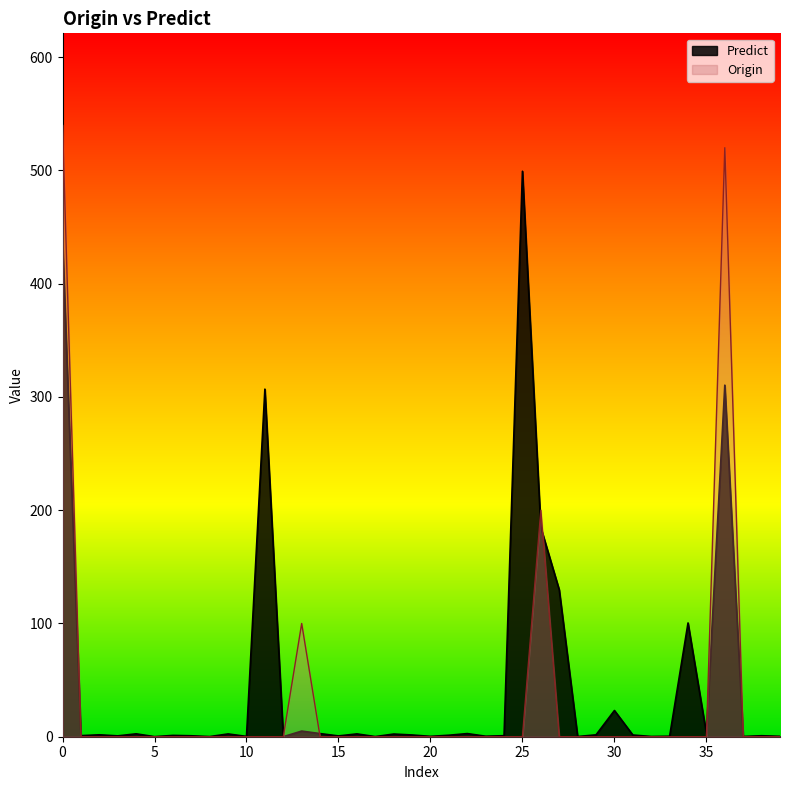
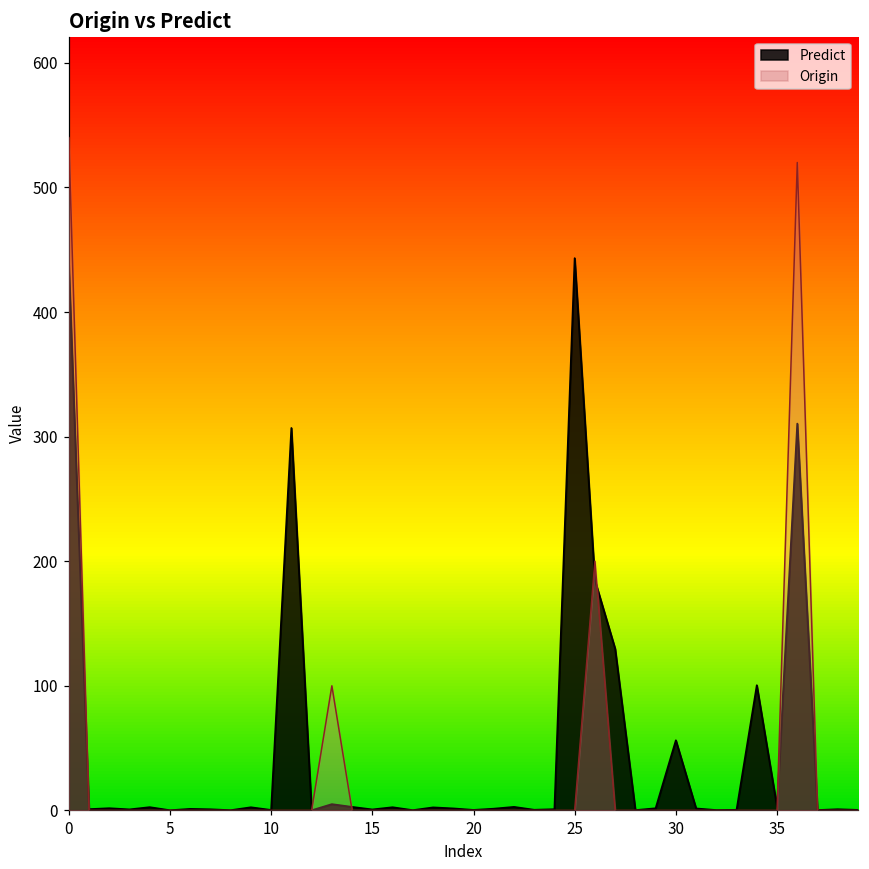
  {
    "Predict": {
      "0": 438,
-     "25": 499,
-     "30": 23,
+     "25": 443,
+     "30": 56,
      "35": 3
    },
    "Origin": {
      "0": 540,
      "25": 0,
      "30": 0,
      "35": 0
    }
  }
